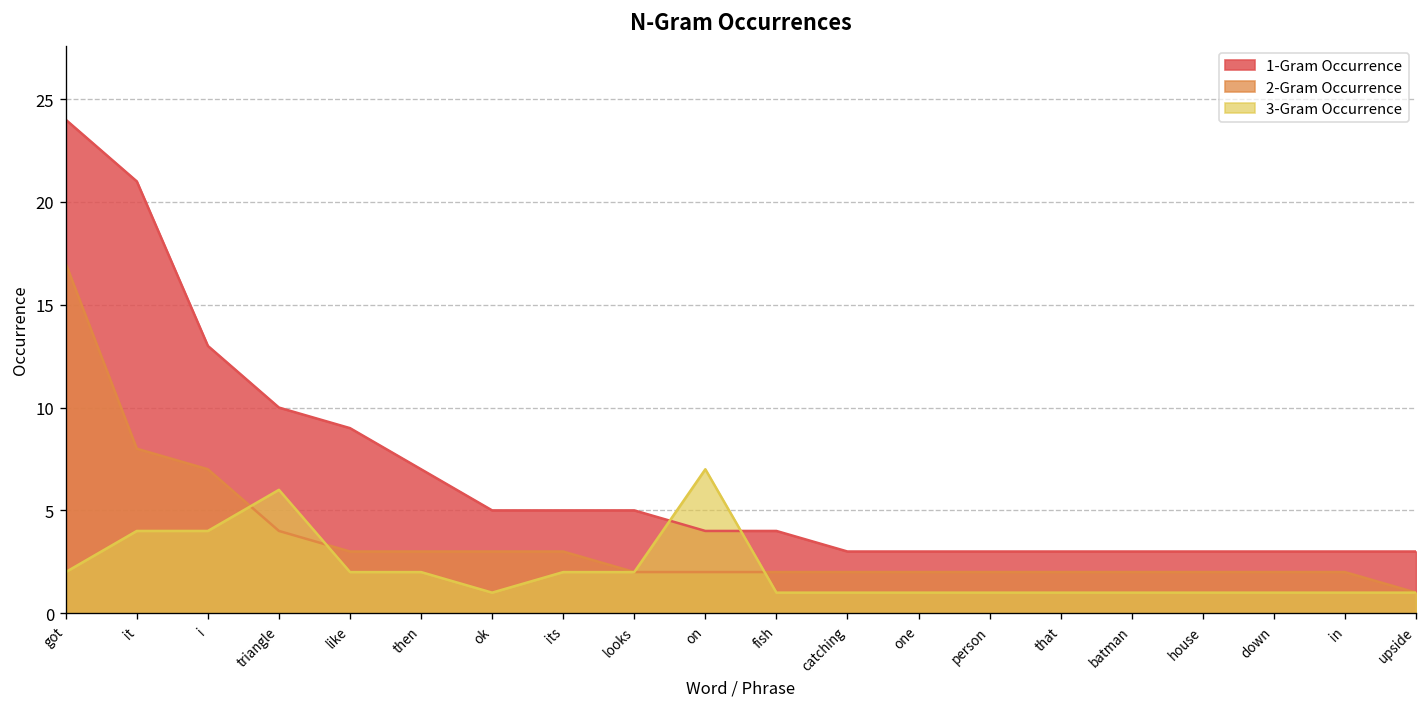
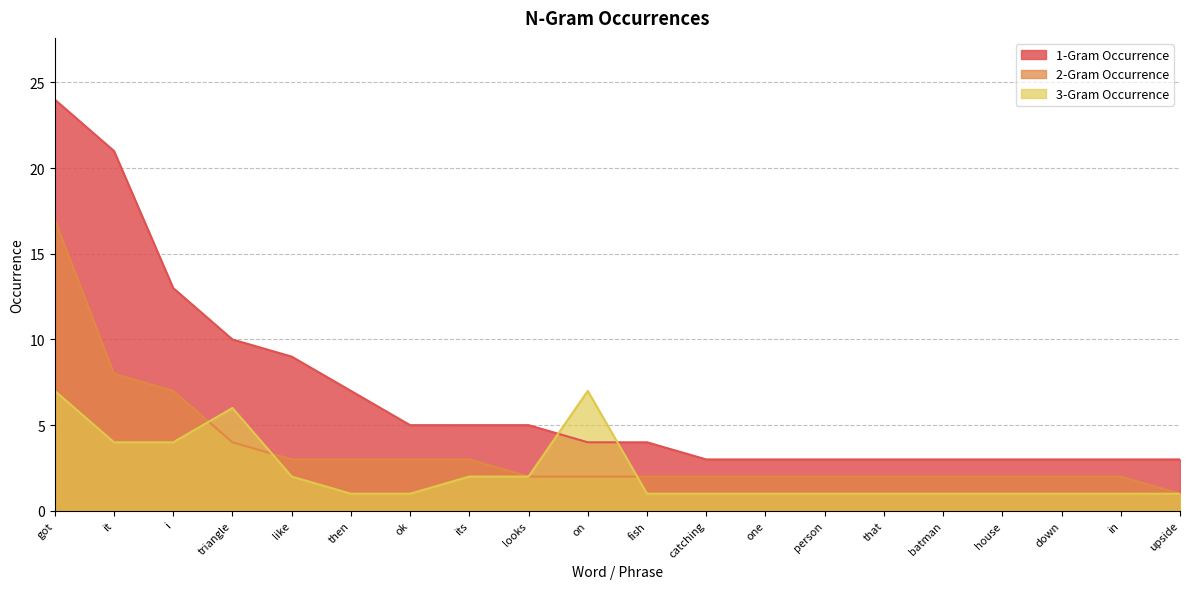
  {
    "3-Gram Occurrence": {
-     "got": 2,
+     "got": 7,
      "it": 4,
      "i": 4,
      "triangle": 6,
      "like": 2,
-     "then": 2,
+     "then": 1,
      "ok": 1,
      "its": 2,
      "on": 7,
      "fish": 1,
      "catching": 1,
      "one": 1,
      "person": 1,
      "that": 1,
      "batman": 1,
      "house": 1,
      "down": 1,
      "in": 1
    }
  }
